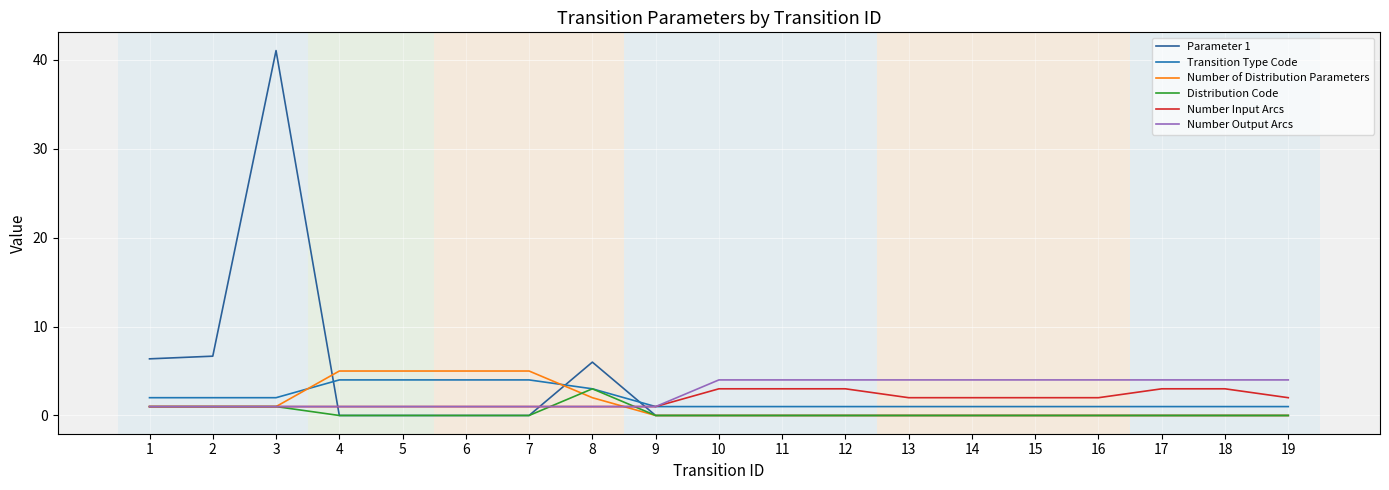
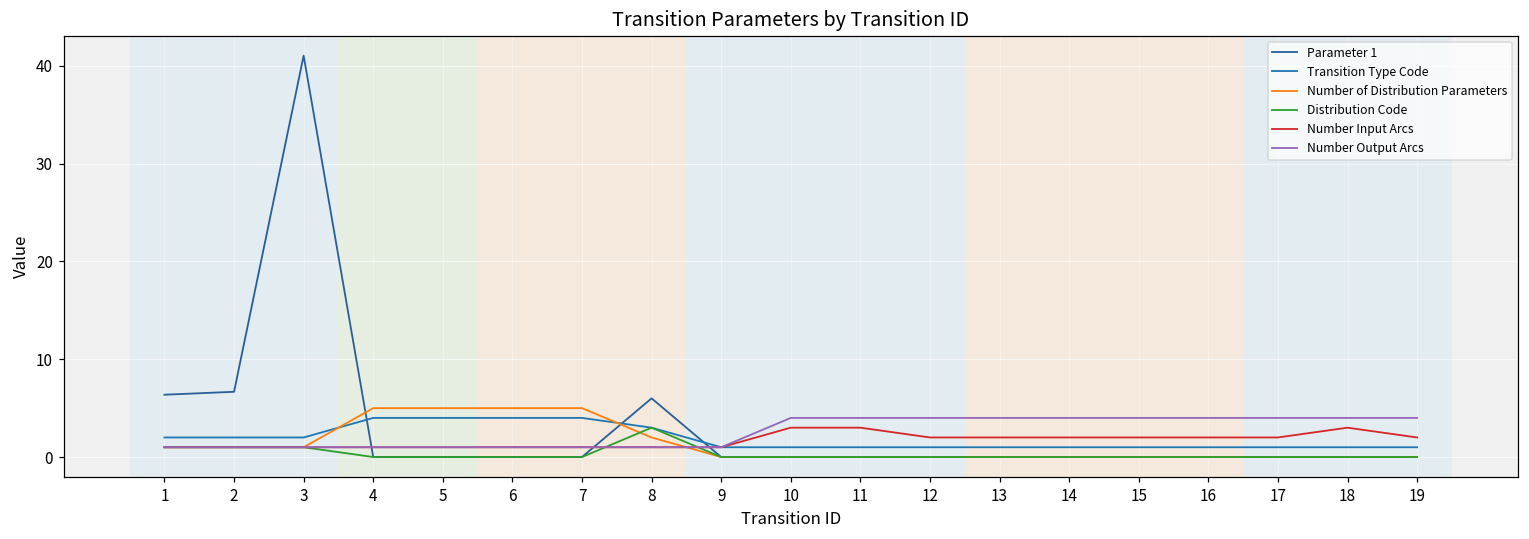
  {
    "Number of Distribution Parameters": {
      "4": 5,
      "5": 5,
      "6": 5,
      "7": 5,
      "8": 2
    },
    "Number Input Arcs": {
      "10": 3,
      "11": 3,
-     "12": 3,
+     "12": 2,
      "13": 2,
      "14": 2,
      "15": 2,
      "16": 2,
-     "17": 3,
+     "17": 2,
      "18": 3,
      "19": 2
    },
    "Number Output Arcs": {
      "10": 4,
      "11": 4,
      "12": 4,
      "13": 4,
      "14": 4,
      "15": 4,
      "16": 4,
      "17": 4,
      "18": 4,
      "19": 4
    }
  }
